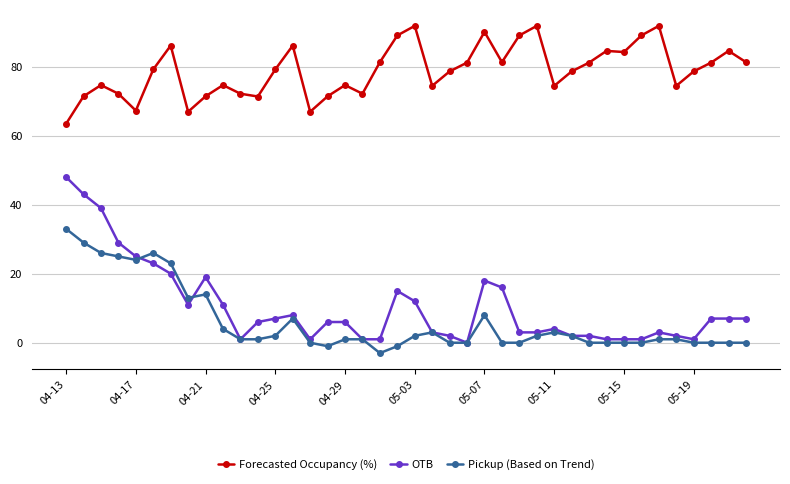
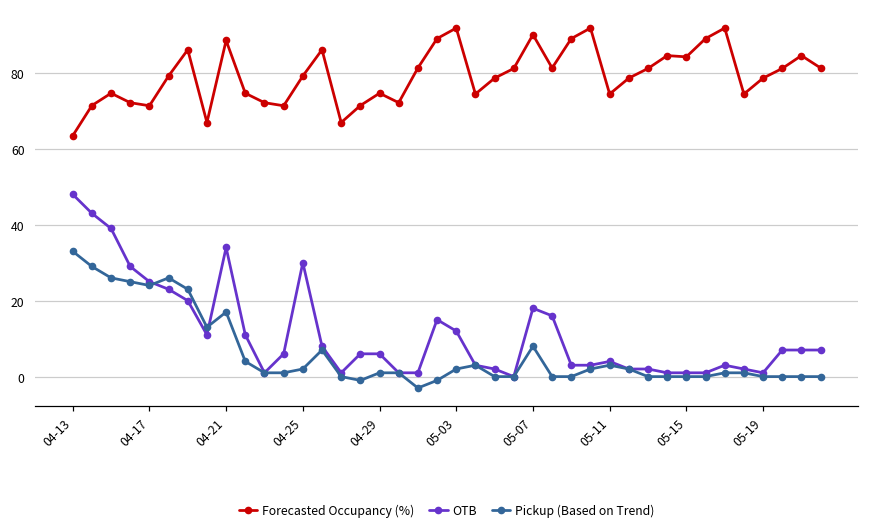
  {
    "Forecasted Occupancy (%)": {
      "04-13": 63,
-     "04-17": 67,
-     "04-21": 71,
+     "04-17": 71,
+     "04-21": 89,
      "04-25": 79,
      "04-29": 75,
      "05-03": 92,
      "05-07": 90,
      "05-11": 74,
      "05-15": 84,
      "05-19": 79
    },
    "OTB": {
      "04-13": 48,
      "04-17": 25,
-     "04-21": 19,
-     "04-25": 7,
+     "04-21": 34,
+     "04-25": 30,
      "04-29": 6,
      "05-03": 12,
      "05-07": 18,
      "05-11": 4,
      "05-15": 1,
      "05-19": 1
    },
    "Pickup (Based on Trend)": {
      "04-13": 33,
      "04-17": 24,
-     "04-21": 14,
+     "04-21": 17,
      "04-25": 2,
      "04-29": 1,
      "05-03": 2,
      "05-07": 8,
      "05-11": 3,
      "05-15": 0,
      "05-19": 0
    }
  }
